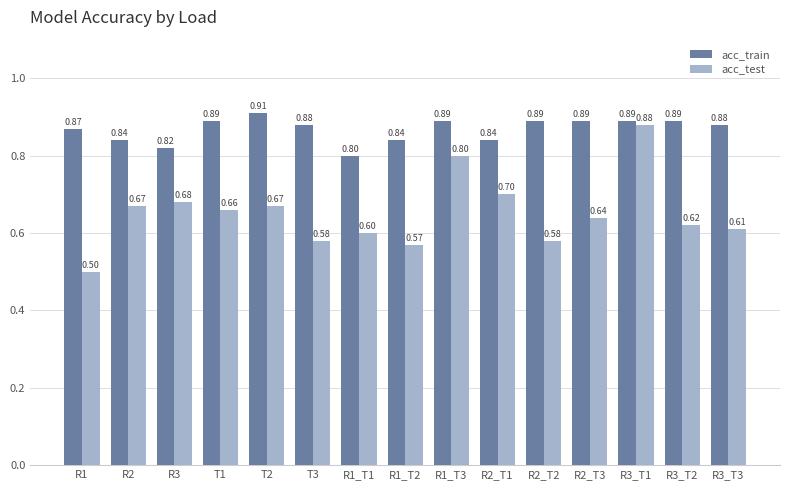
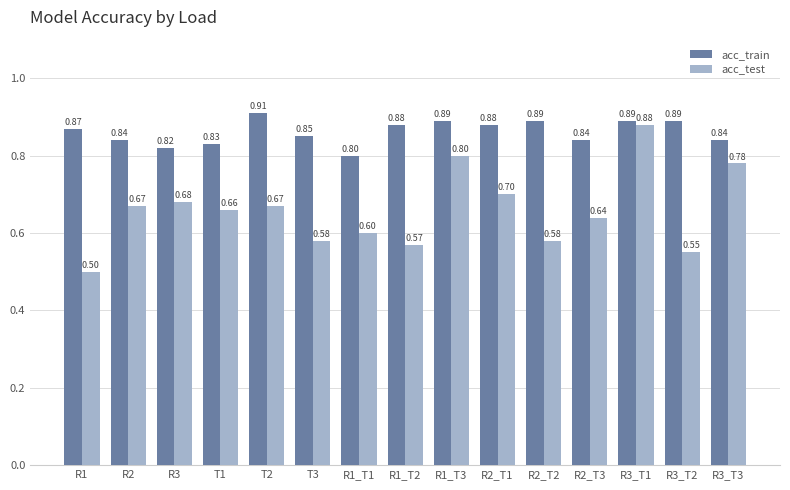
  {
    "acc_train": {
      "R1": 0.87,
      "R2": 0.84,
      "R3": 0.82,
-     "T1": 0.89,
+     "T1": 0.83,
      "T2": 0.91,
-     "T3": 0.88,
+     "T3": 0.85,
      "R1_T1": 0.80,
-     "R1_T2": 0.84,
+     "R1_T2": 0.88,
      "R1_T3": 0.89,
-     "R2_T1": 0.84,
+     "R2_T1": 0.88,
      "R2_T2": 0.89,
-     "R2_T3": 0.89,
+     "R2_T3": 0.84,
      "R3_T1": 0.89,
      "R3_T2": 0.89,
-     "R3_T3": 0.88
+     "R3_T3": 0.84
    },
    "acc_test": {
      "R1": 0.50,
      "R2": 0.67,
      "R3": 0.68,
      "T1": 0.66,
      "T2": 0.67,
      "T3": 0.58,
      "R1_T1": 0.60,
      "R1_T2": 0.57,
      "R1_T3": 0.80,
      "R2_T1": 0.70,
      "R2_T2": 0.58,
      "R2_T3": 0.64,
      "R3_T1": 0.88,
-     "R3_T2": 0.62,
-     "R3_T3": 0.61
+     "R3_T2": 0.55,
+     "R3_T3": 0.78
    }
  }
